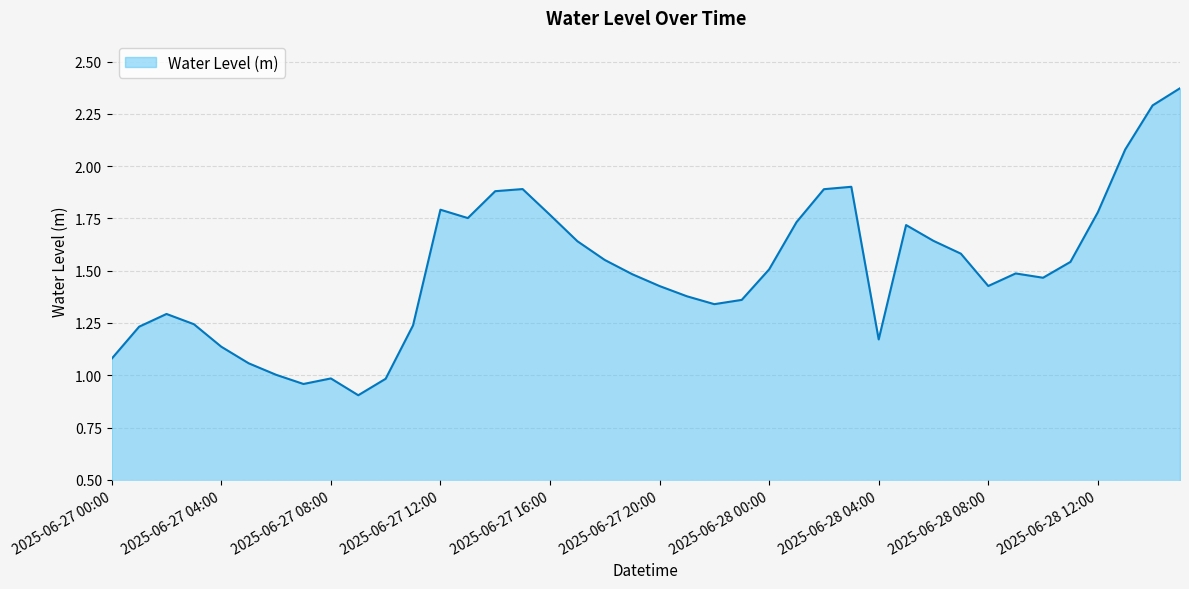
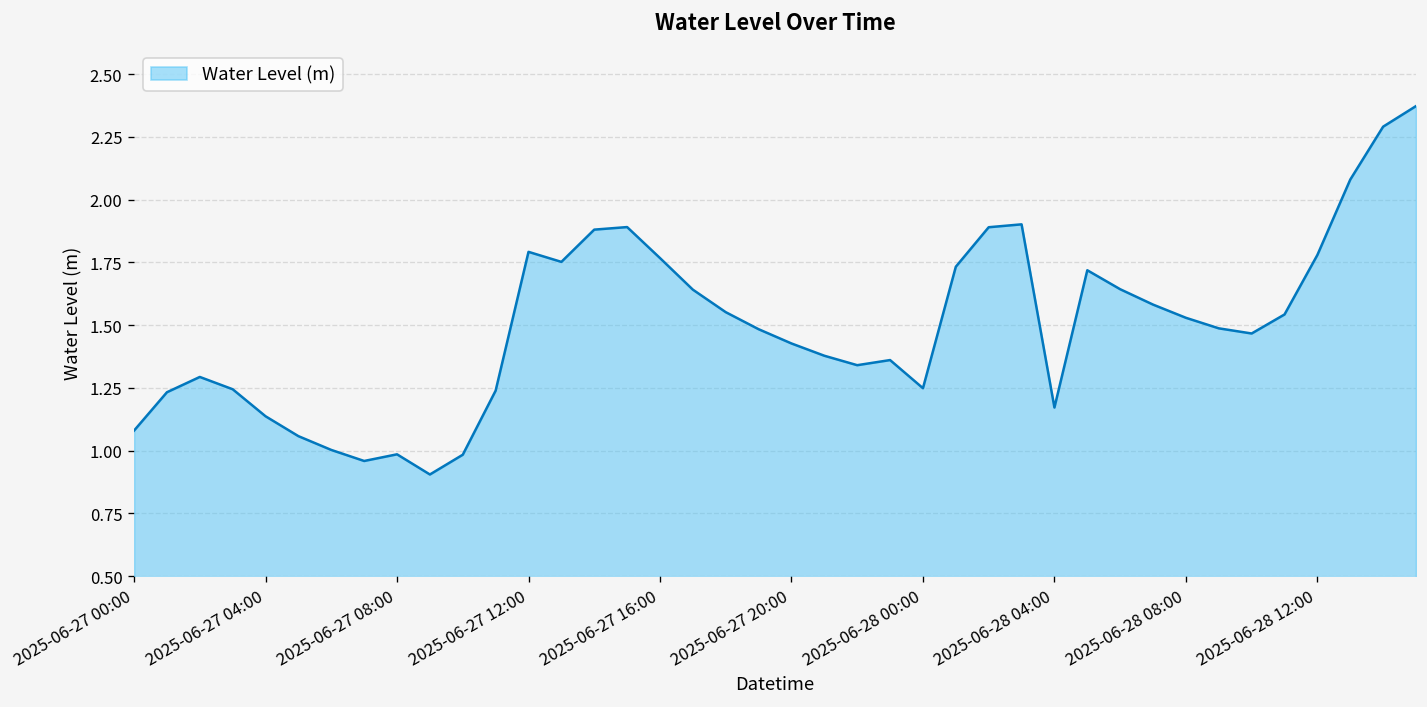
  {
    "2025-06-27 00:00": 1.08,
    "2025-06-27 04:00": 1.14,
    "2025-06-27 08:00": 0.98,
    "2025-06-27 12:00": 1.79,
    "2025-06-27 16:00": 1.77,
    "2025-06-27 20:00": 1.43,
-   "2025-06-28 00:00": 1.51,
+   "2025-06-28 00:00": 1.25,
    "2025-06-28 04:00": 1.17,
-   "2025-06-28 08:00": 1.43,
+   "2025-06-28 08:00": 1.53,
    "2025-06-28 12:00": 1.78
  }
